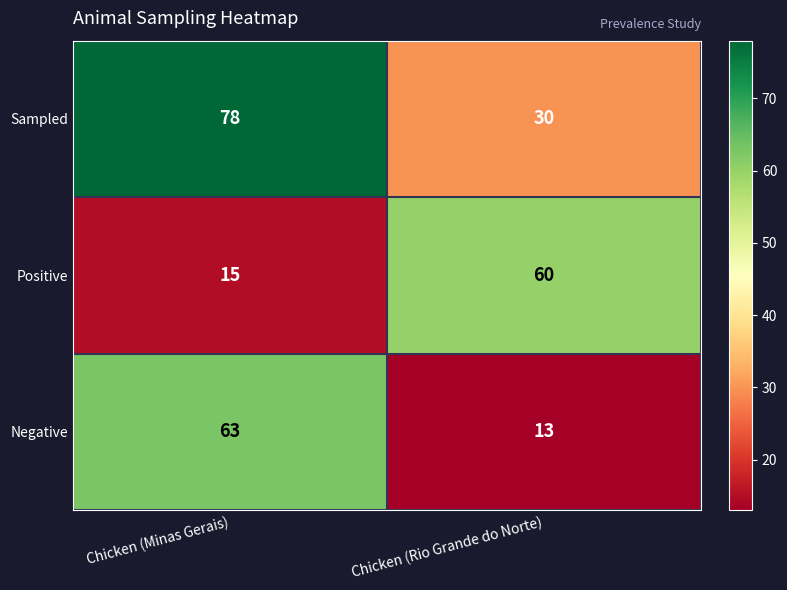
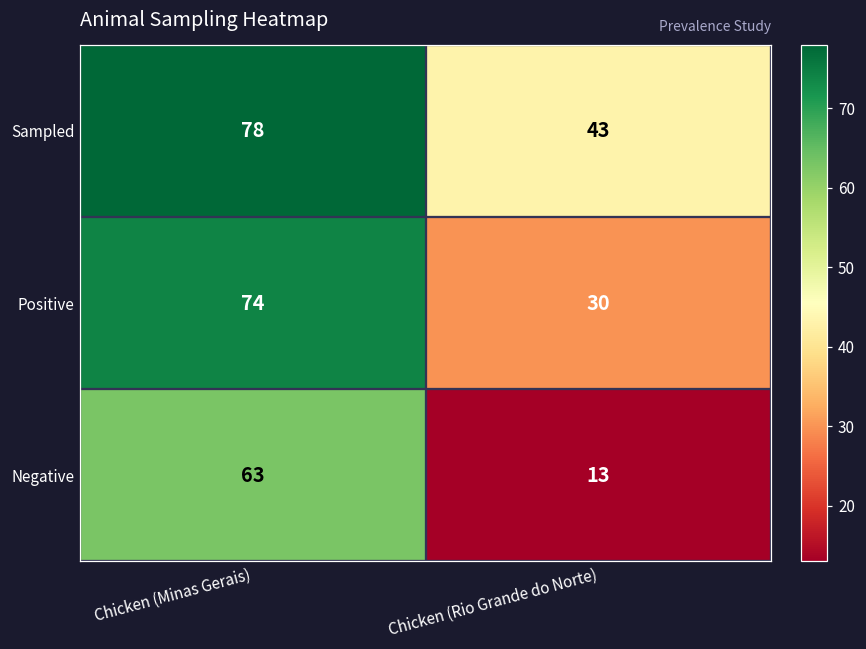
  {
    "Sampled": {
      "Chicken (Minas Gerais)": 78,
-     "Chicken (Rio Grande do Norte)": 30
+     "Chicken (Rio Grande do Norte)": 43
    },
    "Positive": {
-     "Chicken (Minas Gerais)": 15,
-     "Chicken (Rio Grande do Norte)": 60
+     "Chicken (Minas Gerais)": 74,
+     "Chicken (Rio Grande do Norte)": 30
    },
    "Negative": {
      "Chicken (Minas Gerais)": 63,
      "Chicken (Rio Grande do Norte)": 13
    }
  }
